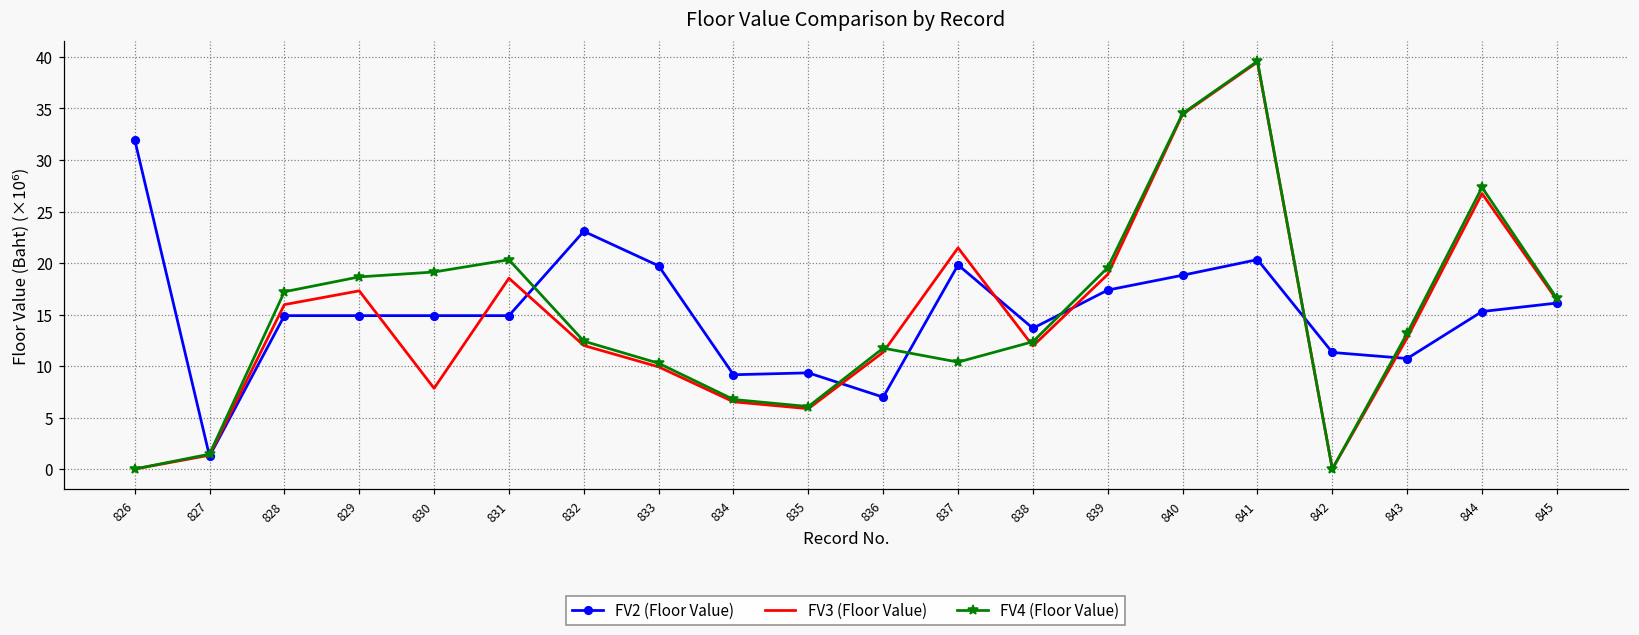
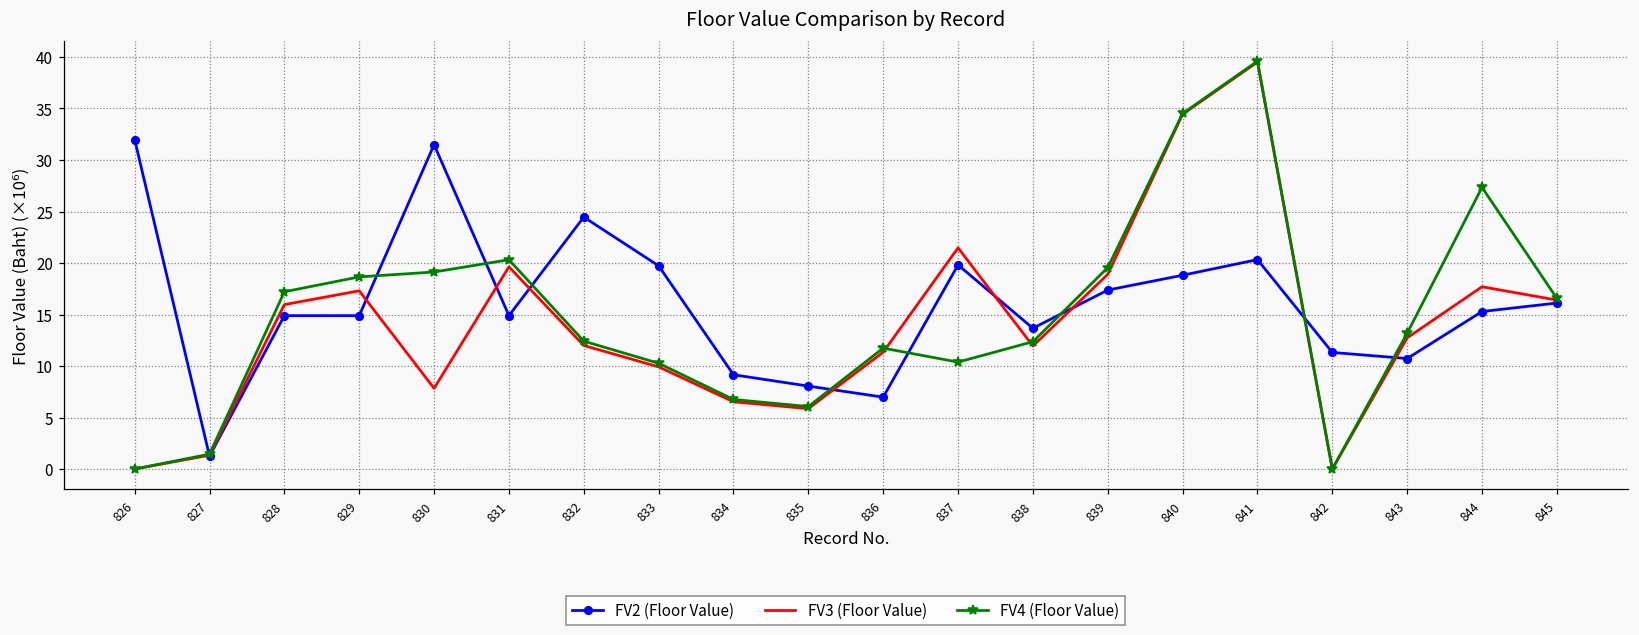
  {
    "FV2 (Floor Value)": {
      "826": 32,
      "828": 15,
      "829": 15,
-     "830": 15,
+     "830": 31,
      "831": 15,
-     "832": 23,
+     "832": 24,
      "833": 20,
      "834": 9,
-     "835": 9,
+     "835": 8,
      "836": 7,
      "837": 20,
      "838": 14,
      "839": 17,
      "840": 19,
      "841": 20,
      "842": 11,
      "843": 11,
      "844": 15,
      "845": 16
    },
    "FV3 (Floor Value)": {
      "828": 16,
      "829": 17,
      "830": 8,
-     "831": 19,
+     "831": 20,
      "832": 12,
      "833": 10,
      "836": 11,
      "837": 21,
      "838": 12,
      "839": 19,
      "843": 13,
-     "844": 27
+     "844": 18
    },
    "FV4 (Floor Value)": {
      "828": 17,
      "829": 19,
      "830": 19,
      "831": 20,
      "832": 12,
      "833": 10,
      "836": 12,
      "837": 10,
      "838": 12,
      "839": 20,
      "843": 13,
      "844": 27
    }
  }
